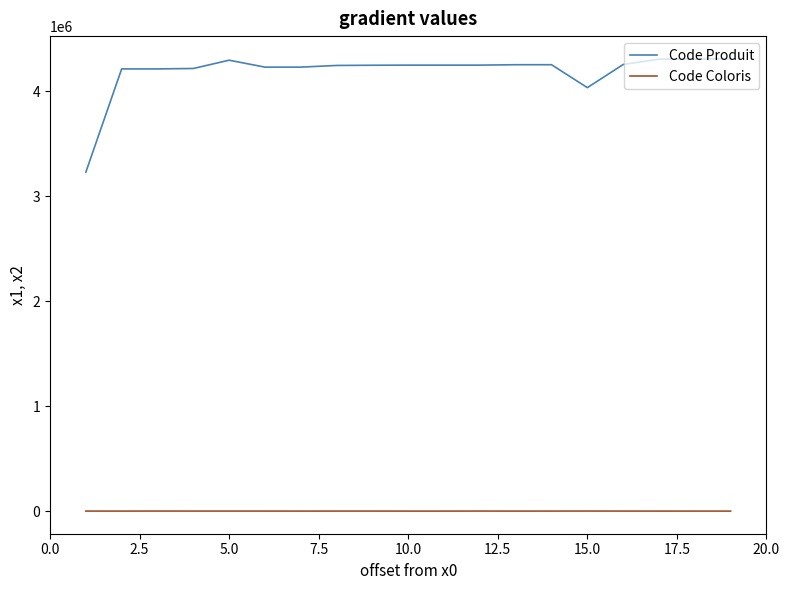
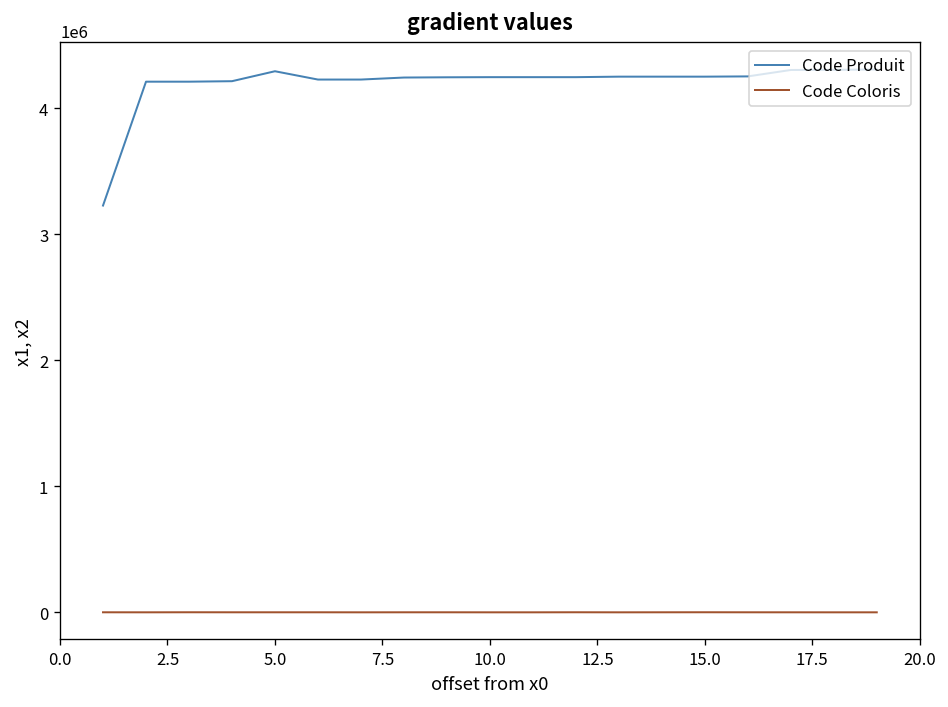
  {
    "Code Produit": {
      "5.0": 4290000,
      "10.0": 4250000,
-     "15.0": 4030000
+     "15.0": 4250000
    },
    "Code Coloris": {
      "5.0": 0,
      "10.0": 0,
      "15.0": 0
    }
  }
